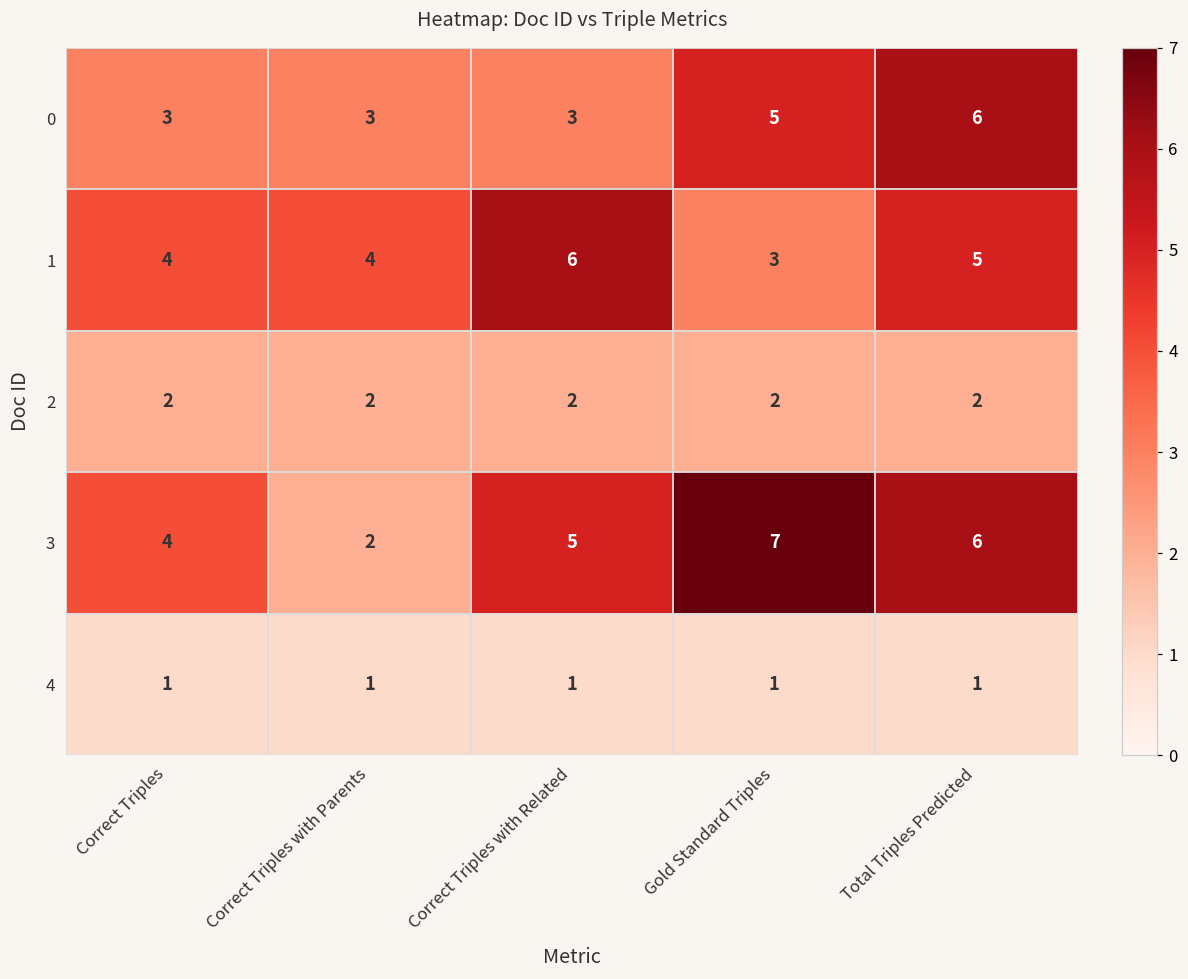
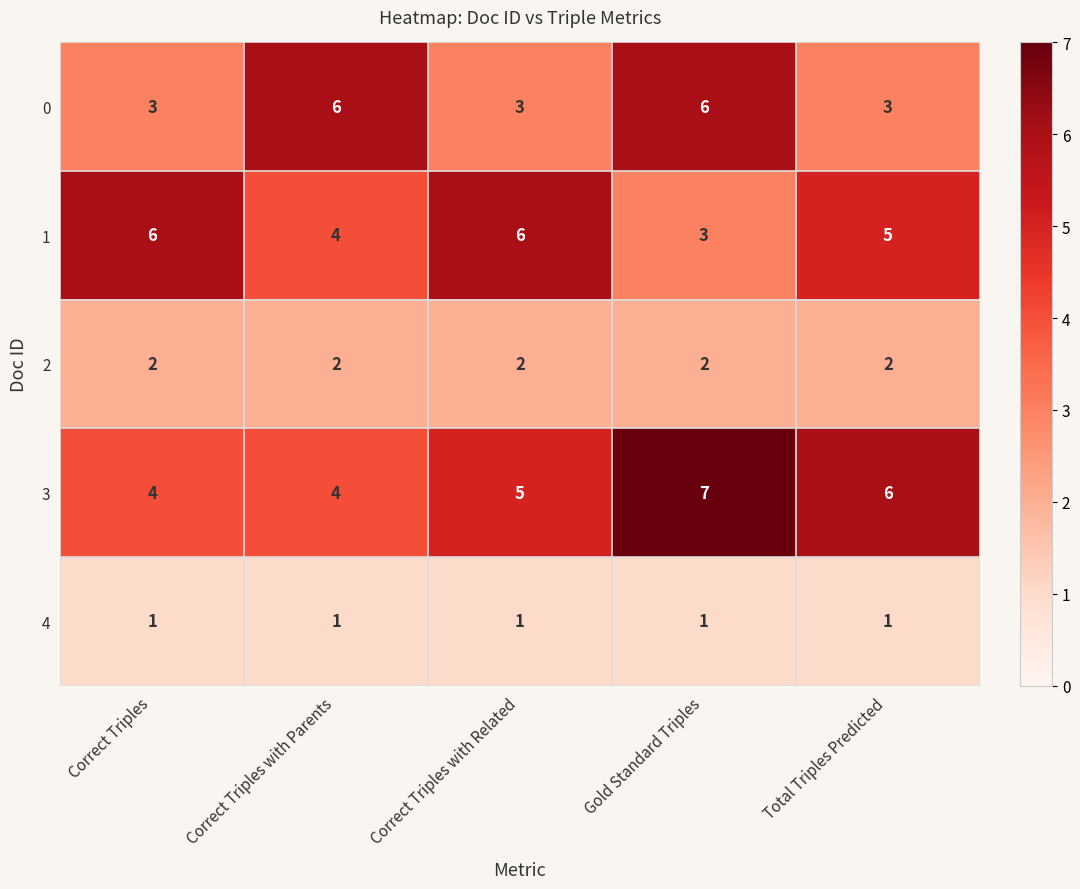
  {
    "0": {
      "Correct Triples": 3,
-     "Correct Triples with Parents": 3,
+     "Correct Triples with Parents": 6,
      "Correct Triples with Related": 3,
-     "Gold Standard Triples": 5,
-     "Total Triples Predicted": 6
+     "Gold Standard Triples": 6,
+     "Total Triples Predicted": 3
    },
    "1": {
-     "Correct Triples": 4,
+     "Correct Triples": 6,
      "Correct Triples with Parents": 4,
      "Correct Triples with Related": 6,
      "Gold Standard Triples": 3,
      "Total Triples Predicted": 5
    },
    "2": {
      "Correct Triples": 2,
      "Correct Triples with Parents": 2,
      "Correct Triples with Related": 2,
      "Gold Standard Triples": 2,
      "Total Triples Predicted": 2
    },
    "3": {
      "Correct Triples": 4,
-     "Correct Triples with Parents": 2,
+     "Correct Triples with Parents": 4,
      "Correct Triples with Related": 5,
      "Gold Standard Triples": 7,
      "Total Triples Predicted": 6
    },
    "4": {
      "Correct Triples": 1,
      "Correct Triples with Parents": 1,
      "Correct Triples with Related": 1,
      "Gold Standard Triples": 1,
      "Total Triples Predicted": 1
    }
  }
